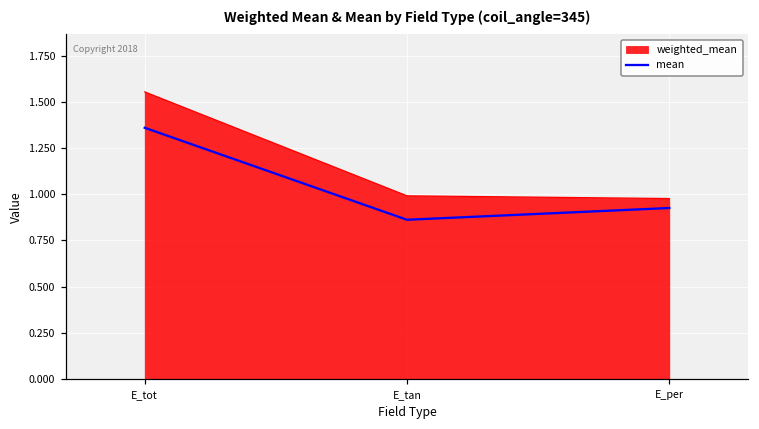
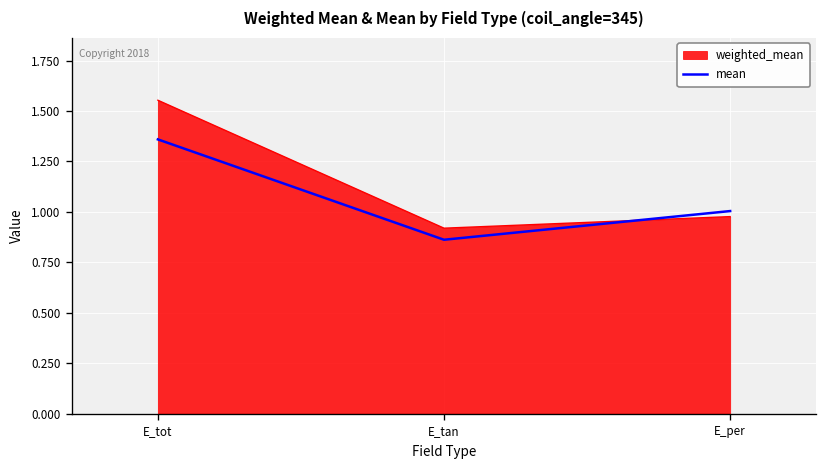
  {
    "weighted_mean": {
      "E_tot": 1.55,
-     "E_tan": 0.99,
+     "E_tan": 0.92,
      "E_per": 0.98
    },
    "mean": {
      "E_tot": 1.36,
      "E_tan": 0.86,
-     "E_per": 0.93
+     "E_per": 1.00
    }
  }
